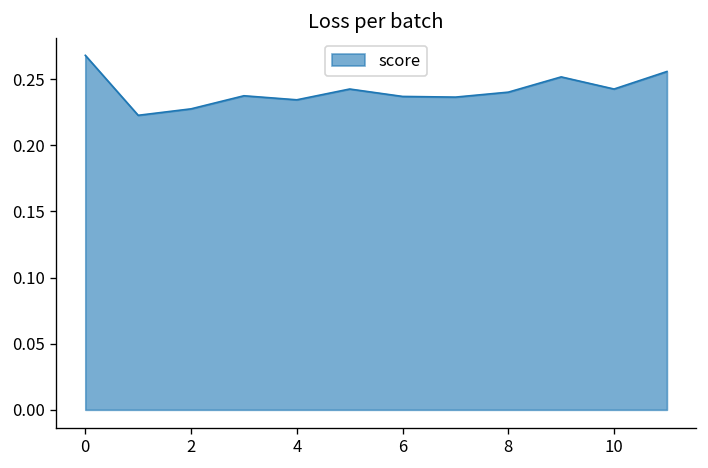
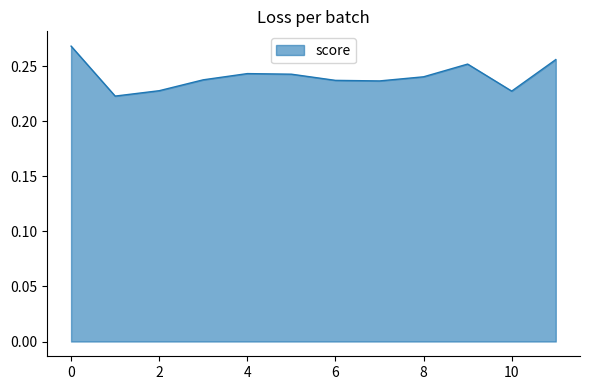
  {
    "0": 0.268,
    "2": 0.228,
-   "4": 0.234,
+   "4": 0.243,
    "6": 0.237,
    "8": 0.240,
-   "10": 0.243
+   "10": 0.227
  }
